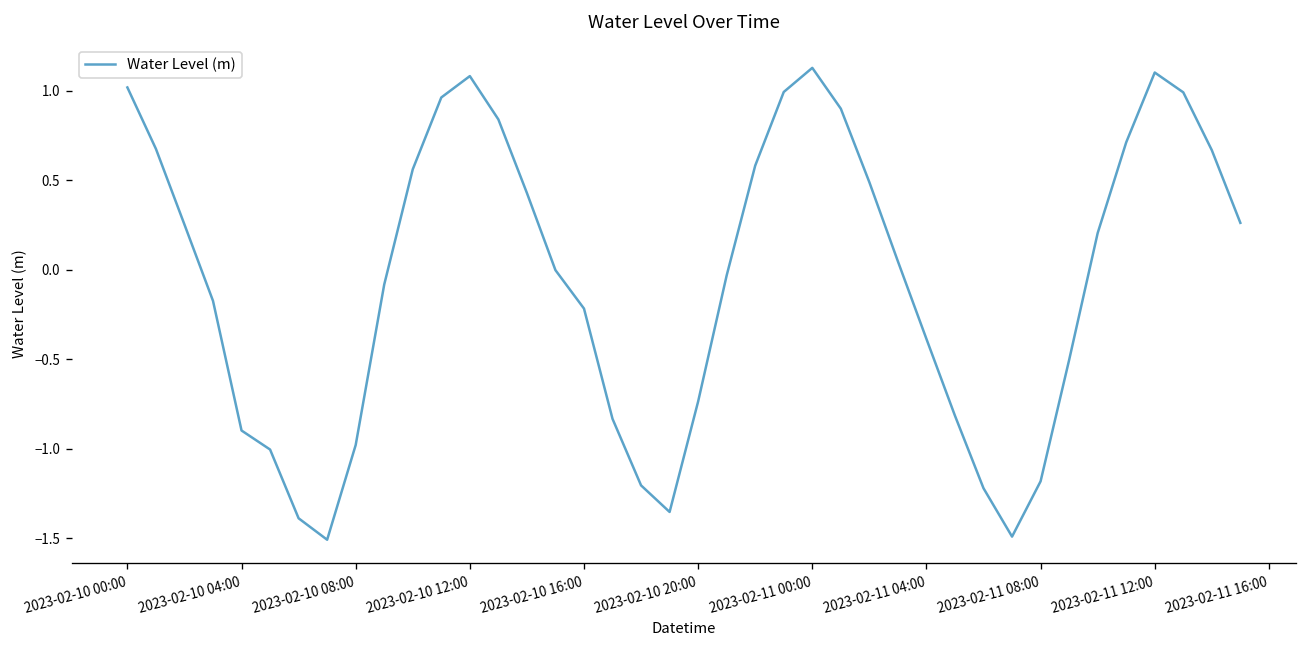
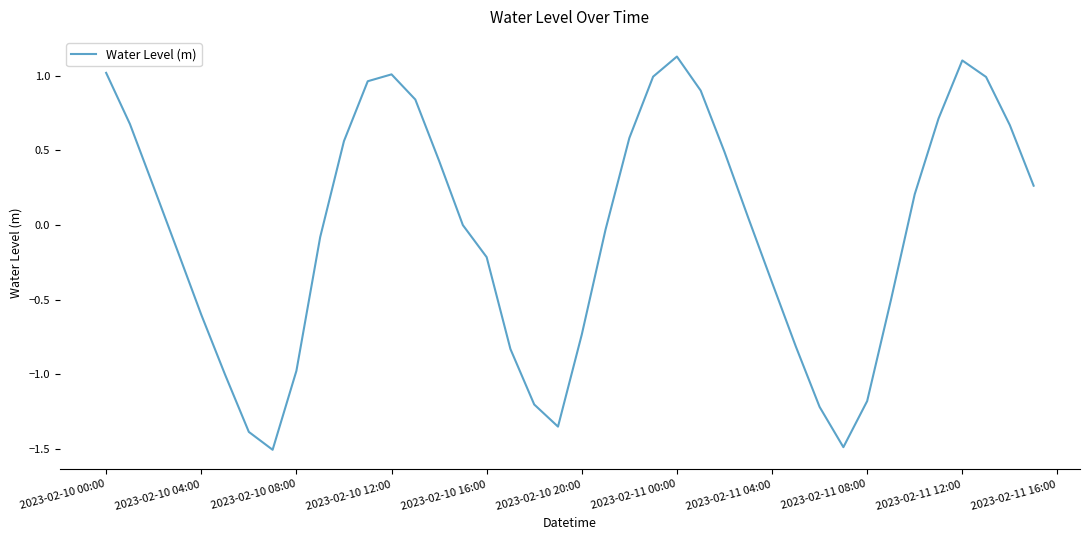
  {
    "2023-02-10 00:00": 1.02,
-   "2023-02-10 04:00": -0.90,
+   "2023-02-10 04:00": -0.60,
    "2023-02-10 08:00": -0.98,
-   "2023-02-10 12:00": 1.08,
+   "2023-02-10 12:00": 1.01,
    "2023-02-10 16:00": -0.22,
    "2023-02-10 20:00": -0.73,
    "2023-02-11 00:00": 1.13,
    "2023-02-11 04:00": -0.39,
    "2023-02-11 08:00": -1.18,
    "2023-02-11 12:00": 1.10
  }
